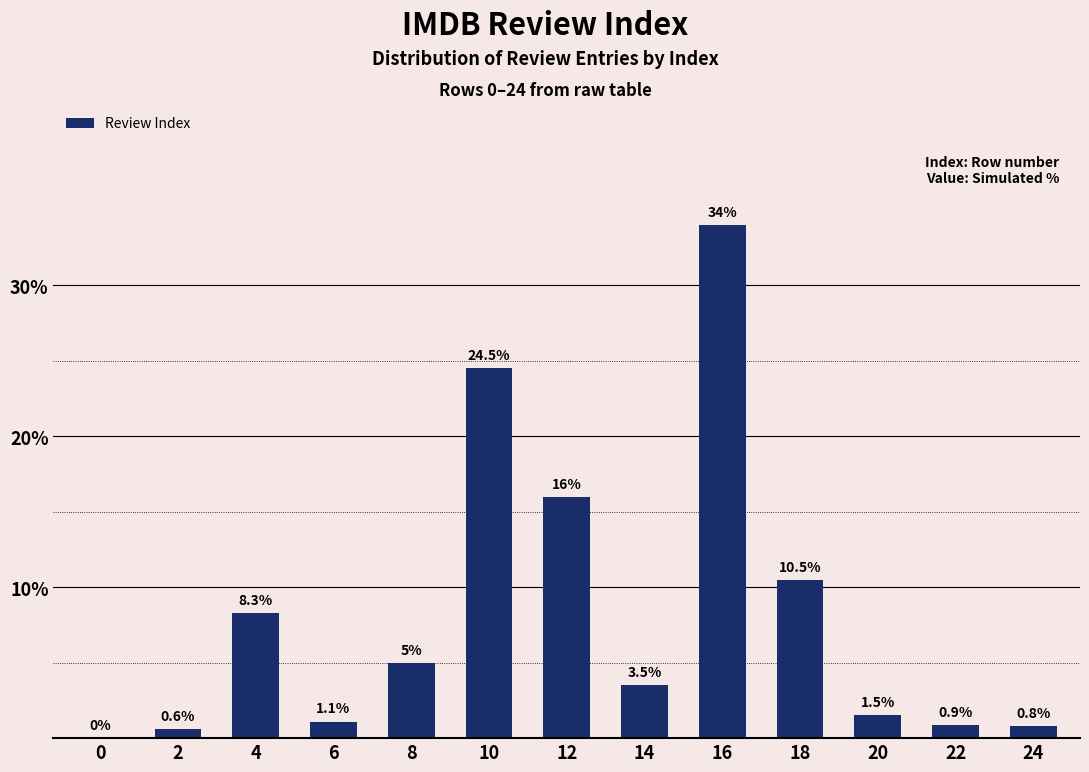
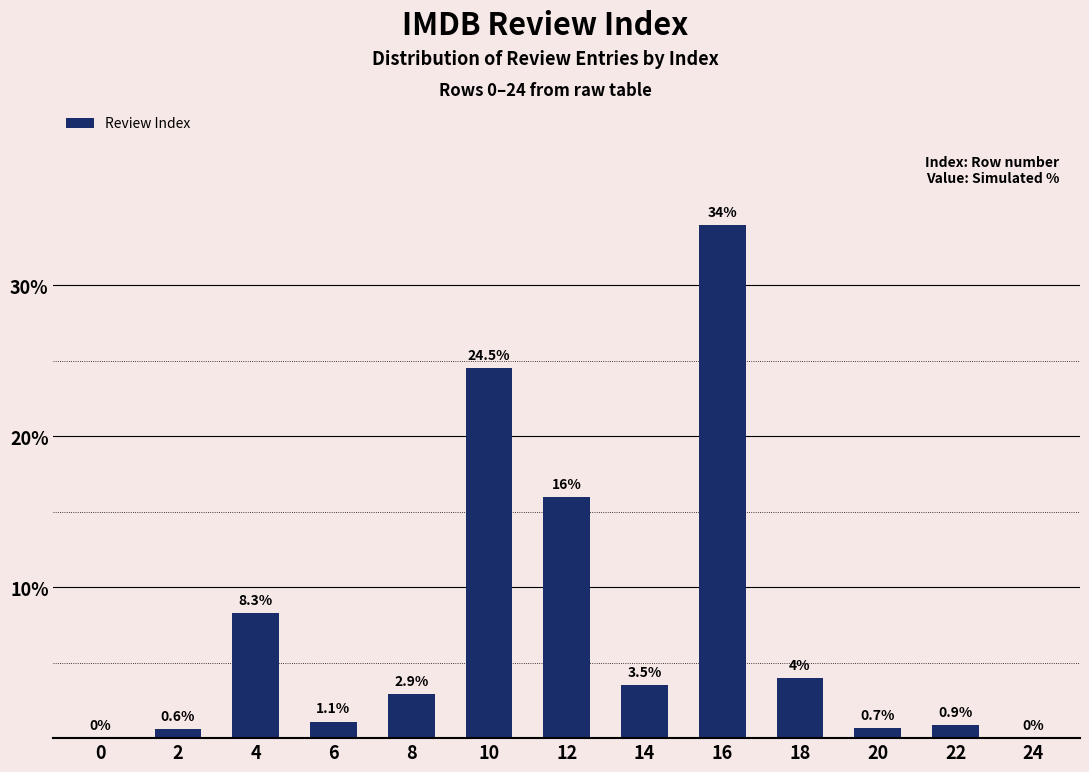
  {
    "0": "0%",
    "2": "0.6%",
    "4": "8.3%",
    "6": "1.1%",
-   "8": "5%",
+   "8": "2.9%",
    "10": "24.5%",
    "12": "16%",
    "14": "3.5%",
    "16": "34%",
-   "18": "10.5%",
-   "20": "1.5%",
+   "18": "4%",
+   "20": "0.7%",
    "22": "0.9%",
-   "24": "0.8%"
+   "24": "0%"
  }
